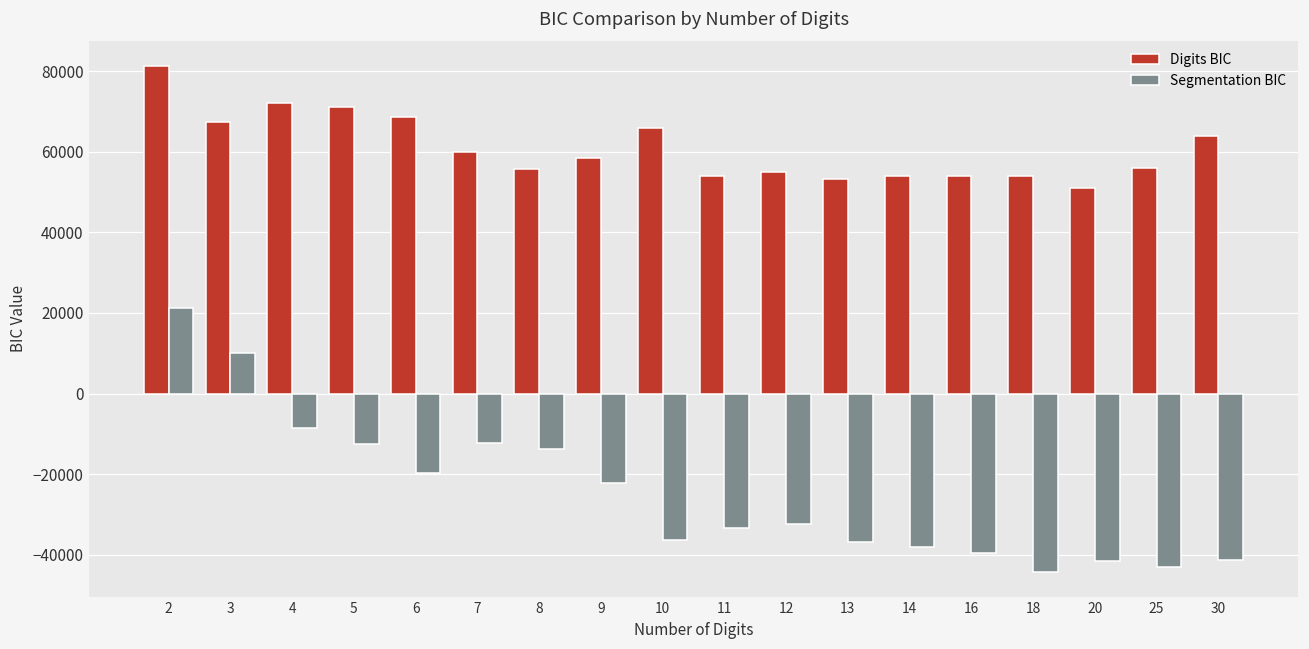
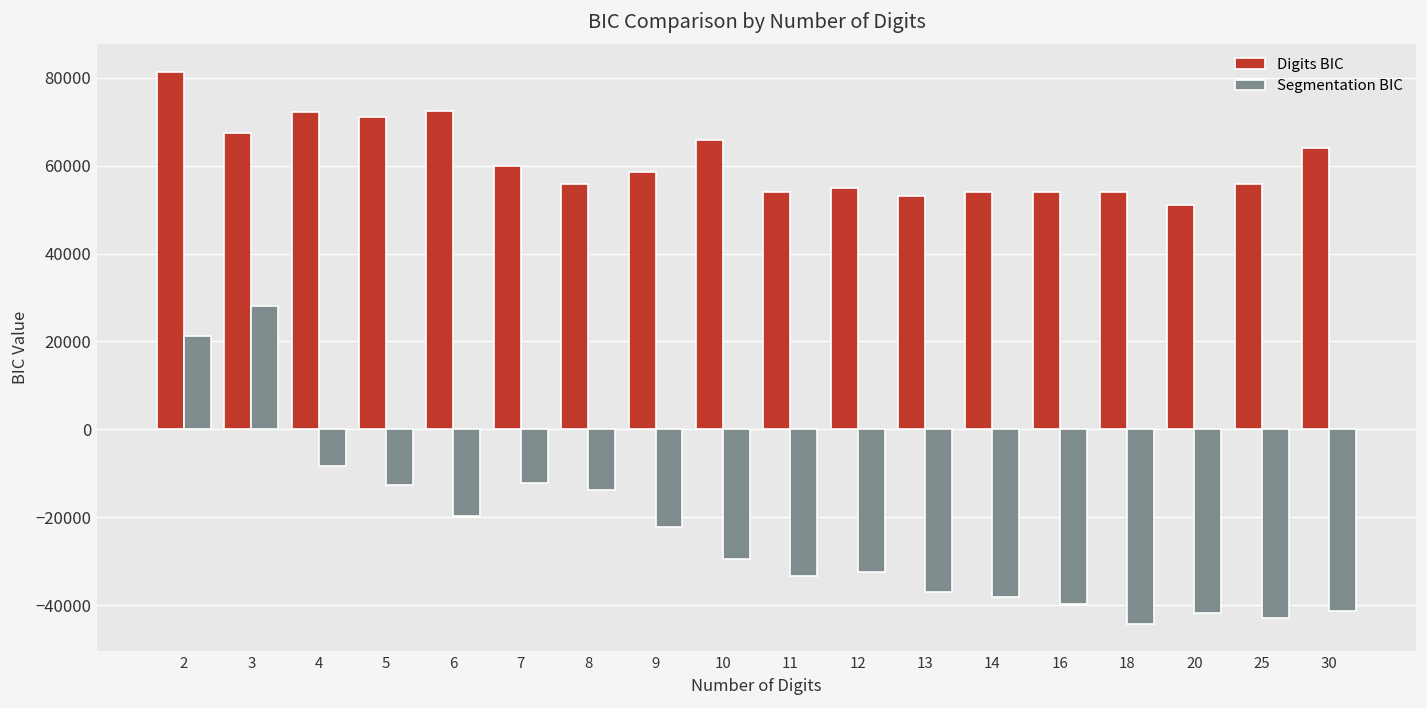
  {
    "Digits BIC": {
      "2": 81000,
      "3": 67000,
      "4": 72000,
      "5": 71000,
-     "6": 69000,
+     "6": 73000,
      "7": 60000,
      "8": 56000,
      "9": 59000,
      "10": 66000,
      "11": 54000,
      "12": 55000,
      "13": 53000,
      "14": 54000,
      "16": 54000,
      "18": 54000,
      "20": 51000,
      "25": 56000,
      "30": 64000
    },
    "Segmentation BIC": {
      "2": 21000,
-     "3": 10000,
+     "3": 28000,
      "4": -8000,
      "5": -13000,
      "6": -20000,
      "7": -12000,
      "8": -14000,
      "9": -22000,
-     "10": -36000,
+     "10": -29000,
      "11": -33000,
      "12": -33000,
      "13": -37000,
      "14": -38000,
      "16": -40000,
      "18": -44000,
      "20": -42000,
      "25": -43000,
      "30": -41000
    }
  }
